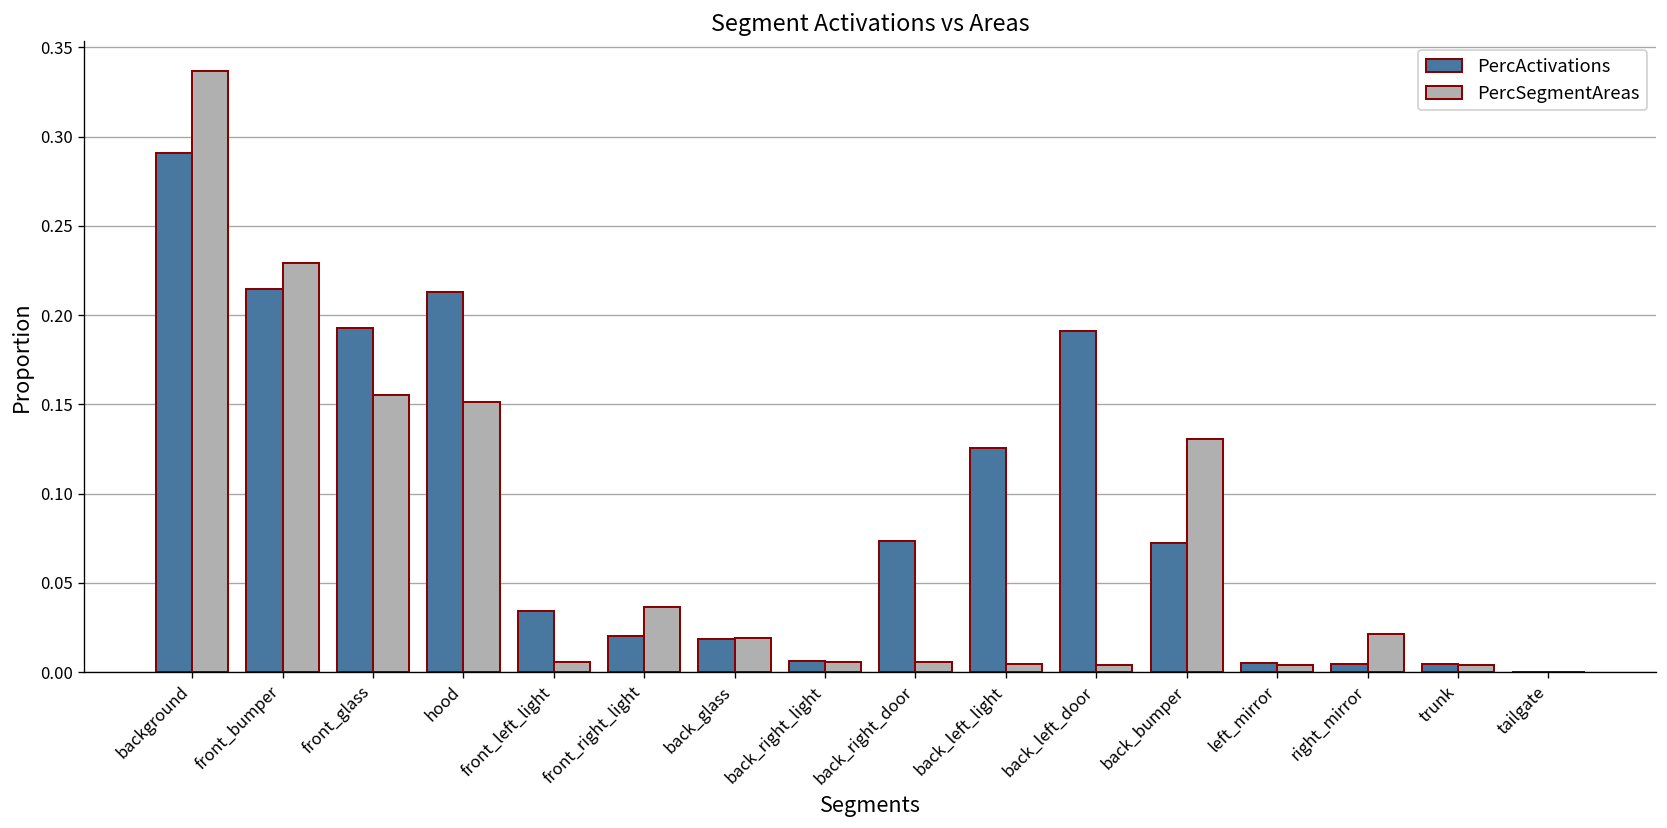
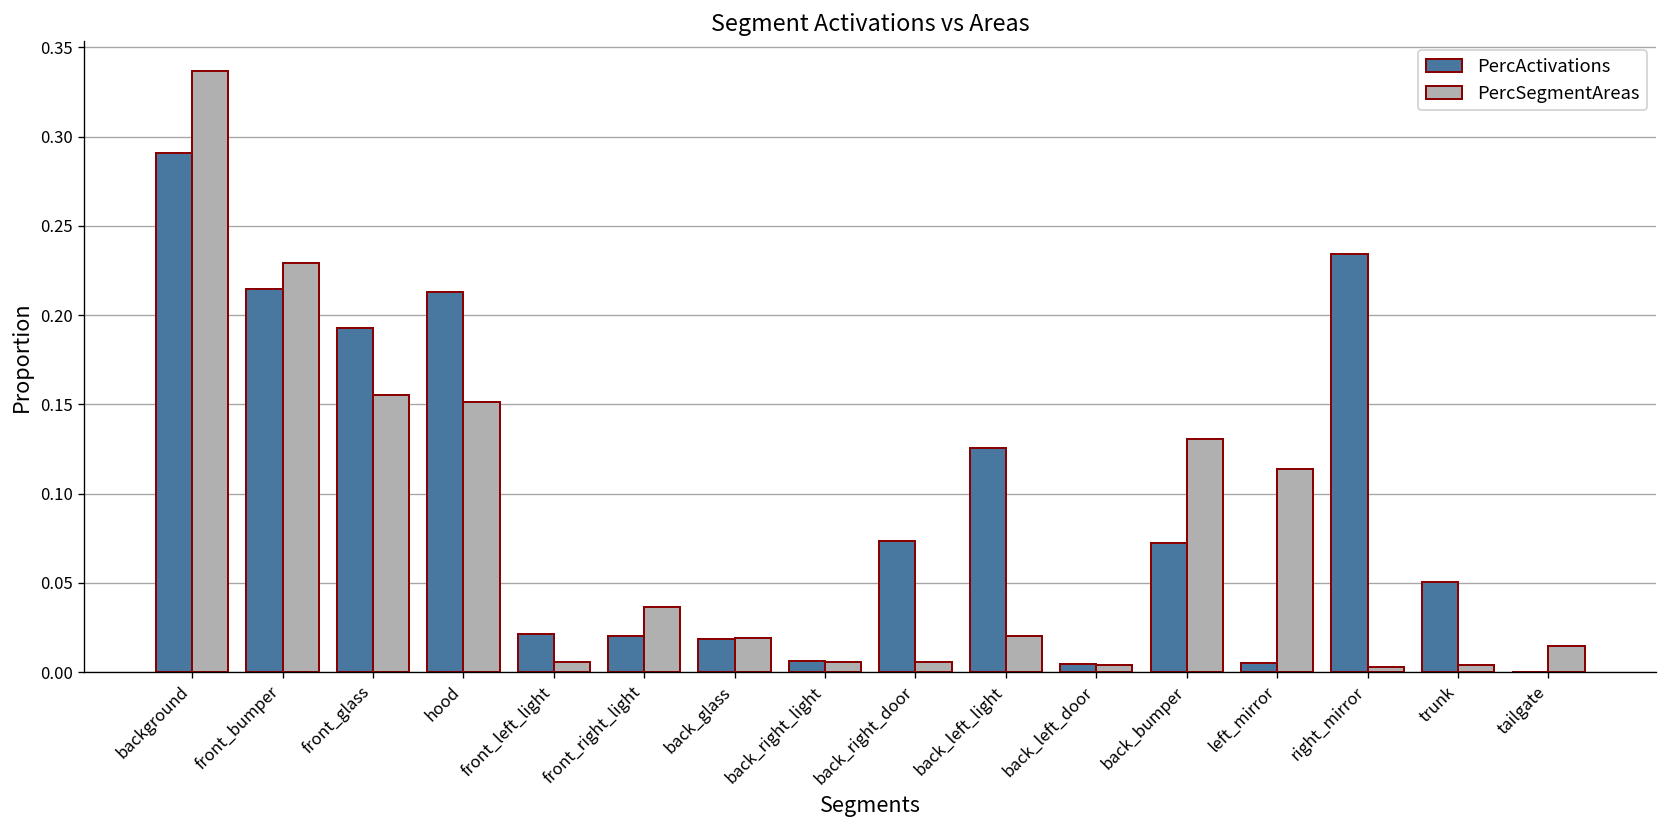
  {
    "PercActivations": {
      "background": 0.291,
      "front_bumper": 0.215,
      "front_glass": 0.193,
      "hood": 0.213,
-     "front_left_light": 0.034,
+     "front_left_light": 0.021,
      "front_right_light": 0.020,
      "back_glass": 0.019,
      "back_right_light": 0.006,
      "back_right_door": 0.073,
      "back_left_light": 0.125,
-     "back_left_door": 0.191,
+     "back_left_door": 0.005,
      "back_bumper": 0.072,
      "left_mirror": 0.005,
-     "right_mirror": 0.004,
-     "trunk": 0.004
+     "right_mirror": 0.234,
+     "trunk": 0.051
    },
    "PercSegmentAreas": {
      "background": 0.337,
      "front_bumper": 0.229,
      "front_glass": 0.155,
      "hood": 0.151,
      "front_left_light": 0.006,
      "front_right_light": 0.037,
      "back_glass": 0.019,
      "back_right_light": 0.006,
      "back_right_door": 0.006,
-     "back_left_light": 0.004,
+     "back_left_light": 0.020,
      "back_left_door": 0.004,
      "back_bumper": 0.131,
-     "left_mirror": 0.004,
-     "right_mirror": 0.021,
+     "left_mirror": 0.114,
+     "right_mirror": 0.003,
      "trunk": 0.004,
-     "tailgate": 0.000
+     "tailgate": 0.015
    }
  }
